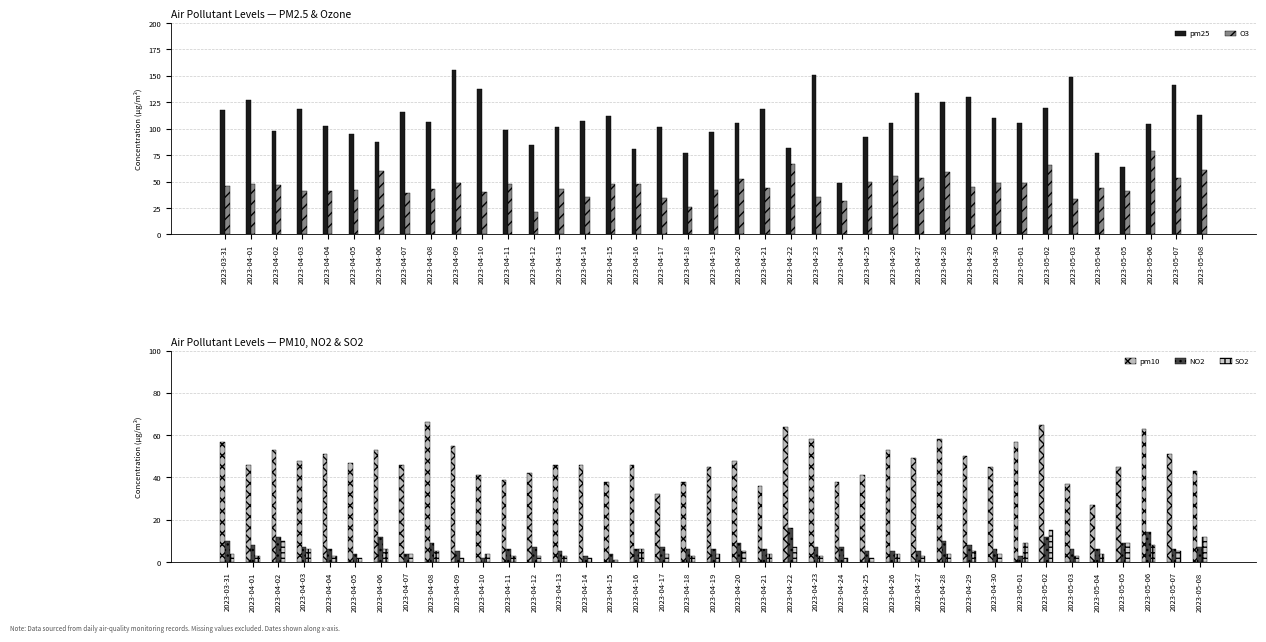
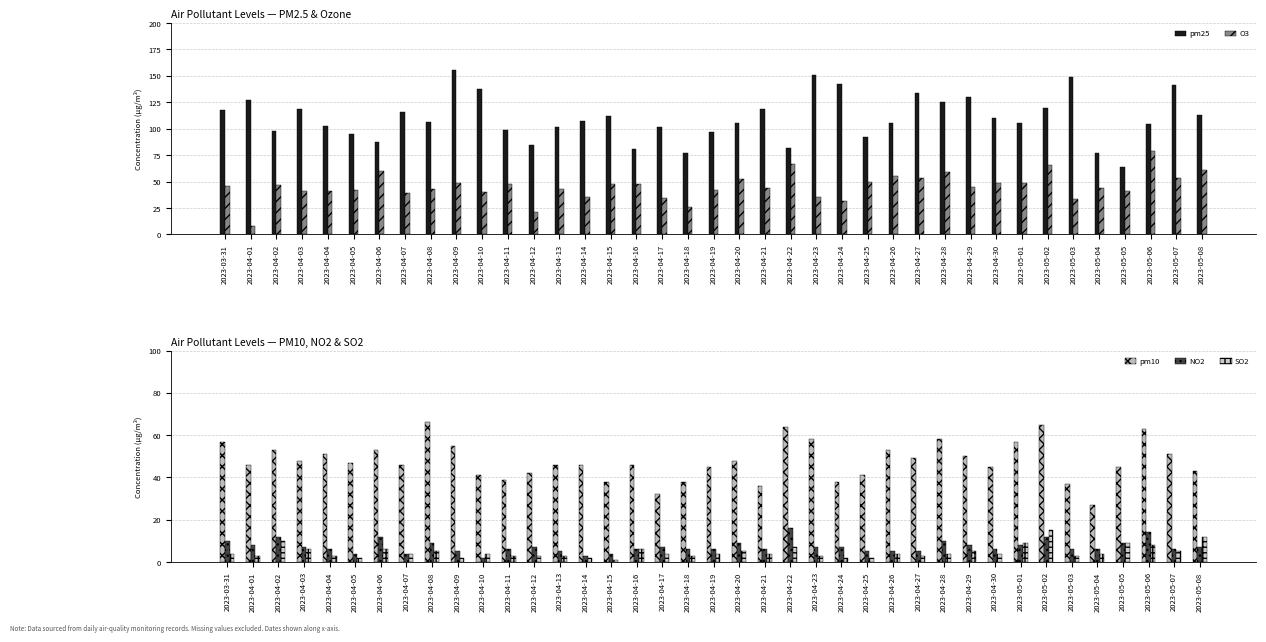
  {
    "Air Pollutant Levels — PM2.5 & Ozone": {
      "pm25": {
        "2023-03-31": 118,
        "2023-04-01": 127,
        "2023-04-02": 98,
        "2023-04-03": 119,
        "2023-04-04": 103,
        "2023-04-05": 95,
        "2023-04-06": 87,
        "2023-04-07": 116,
        "2023-04-08": 106,
        "2023-04-09": 156,
        "2023-04-10": 138,
        "2023-04-11": 99,
        "2023-04-12": 85,
        "2023-04-13": 102,
        "2023-04-14": 107,
        "2023-04-15": 112,
        "2023-04-16": 81,
        "2023-04-17": 102,
        "2023-04-18": 77,
        "2023-04-19": 97,
        "2023-04-20": 105,
        "2023-04-21": 119,
        "2023-04-22": 82,
        "2023-04-23": 151,
-       "2023-04-24": 49,
+       "2023-04-24": 142,
        "2023-04-25": 92,
        "2023-04-26": 105,
        "2023-04-27": 134,
        "2023-04-28": 125,
        "2023-04-29": 130,
        "2023-04-30": 110,
        "2023-05-01": 105,
        "2023-05-02": 120,
        "2023-05-03": 149,
        "2023-05-04": 77,
        "2023-05-05": 64,
        "2023-05-06": 104,
        "2023-05-07": 141,
        "2023-05-08": 113
      },
      "O3": {
        "2023-03-31": 46,
-       "2023-04-01": 48,
+       "2023-04-01": 8,
        "2023-04-02": 47,
        "2023-04-03": 41,
        "2023-04-04": 41,
        "2023-04-05": 42,
        "2023-04-06": 60,
        "2023-04-07": 39,
        "2023-04-08": 43,
        "2023-04-09": 49,
        "2023-04-10": 40,
        "2023-04-11": 48,
        "2023-04-12": 21,
        "2023-04-13": 43,
        "2023-04-14": 35,
        "2023-04-15": 48,
        "2023-04-16": 48,
        "2023-04-17": 34,
        "2023-04-18": 26,
        "2023-04-19": 42,
        "2023-04-20": 52,
        "2023-04-21": 44,
        "2023-04-22": 67,
        "2023-04-23": 35,
        "2023-04-24": 32,
        "2023-04-25": 50,
        "2023-04-26": 55,
        "2023-04-27": 53,
        "2023-04-28": 59,
        "2023-04-29": 45,
        "2023-04-30": 49,
        "2023-05-01": 49,
        "2023-05-02": 66,
        "2023-05-03": 33,
        "2023-05-04": 44,
        "2023-05-05": 41,
        "2023-05-06": 79,
        "2023-05-07": 53,
        "2023-05-08": 61
      }
    },
    "Air Pollutant Levels — PM10, NO2 & SO2": {
      "NO2": {
        "2023-03-31": 10,
        "2023-04-01": 8,
        "2023-04-02": 12,
        "2023-04-03": 7,
        "2023-04-04": 6,
        "2023-04-05": 4,
        "2023-04-06": 12,
        "2023-04-07": 4,
        "2023-04-08": 9,
        "2023-04-09": 5,
        "2023-04-10": 2,
        "2023-04-11": 6,
        "2023-04-12": 7,
        "2023-04-13": 5,
        "2023-04-14": 3,
        "2023-04-15": 4,
        "2023-04-16": 6,
        "2023-04-17": 7,
        "2023-04-18": 6,
        "2023-04-19": 6,
        "2023-04-20": 9,
        "2023-04-21": 6,
        "2023-04-22": 16,
        "2023-04-23": 7,
        "2023-04-24": 7,
        "2023-04-25": 5,
        "2023-04-26": 5,
        "2023-04-27": 5,
        "2023-04-28": 10,
        "2023-04-29": 8,
        "2023-04-30": 6,
-       "2023-05-01": 3,
+       "2023-05-01": 8,
        "2023-05-02": 12,
        "2023-05-03": 6,
        "2023-05-04": 6,
        "2023-05-05": 9,
        "2023-05-06": 14,
        "2023-05-07": 6,
        "2023-05-08": 7
      }
    }
  }
